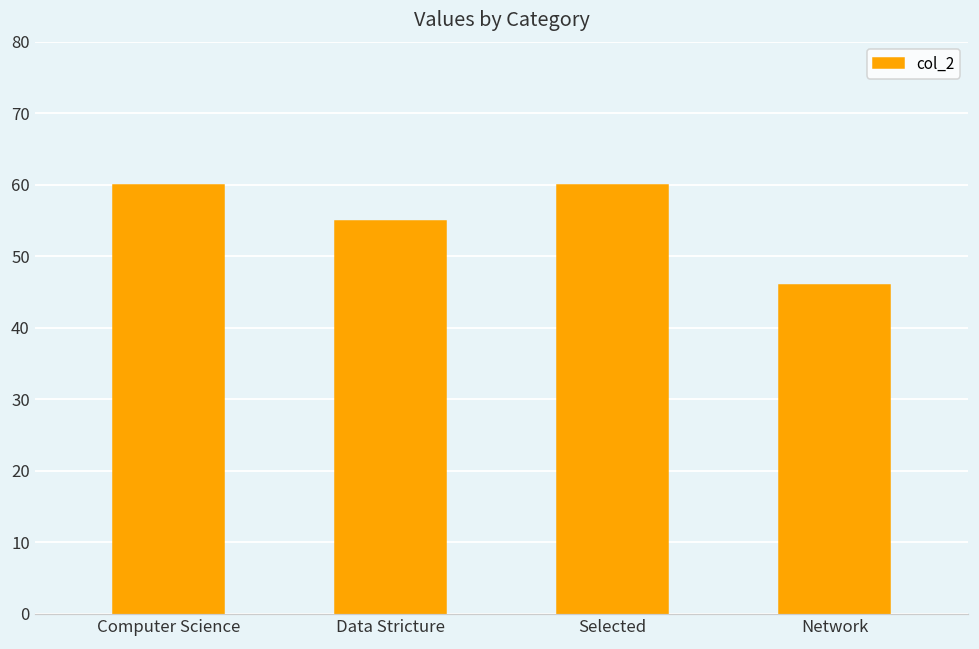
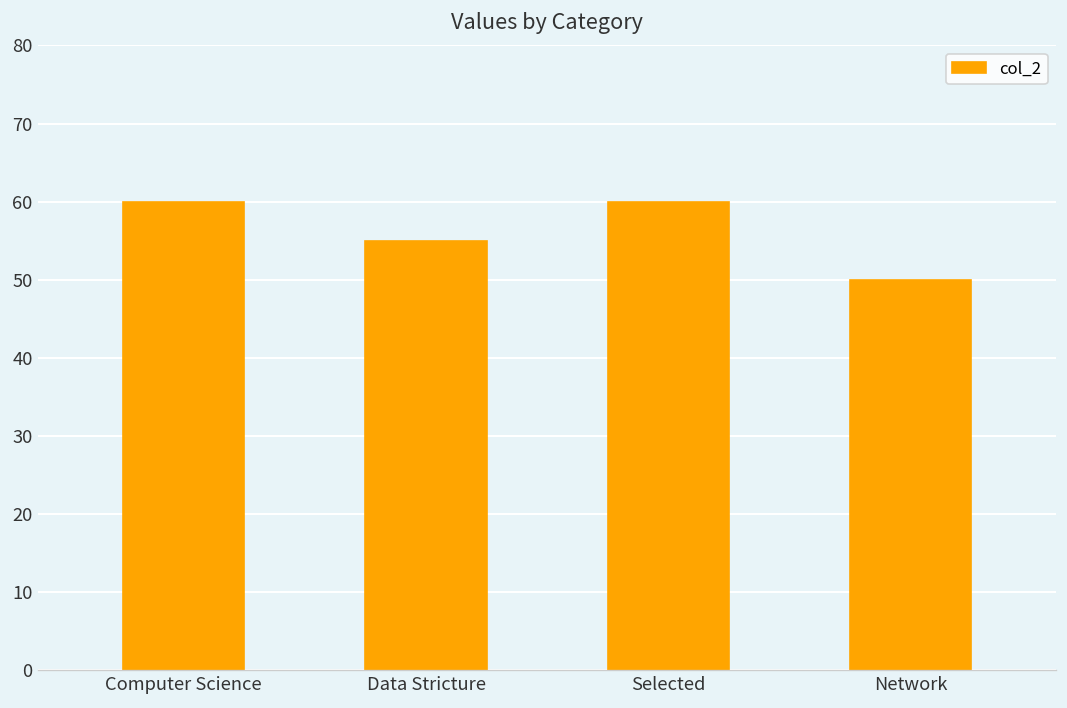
  {
    "Computer Science": 60,
    "Data Stricture": 55,
    "Selected": 60,
-   "Network": 46
+   "Network": 50
  }
